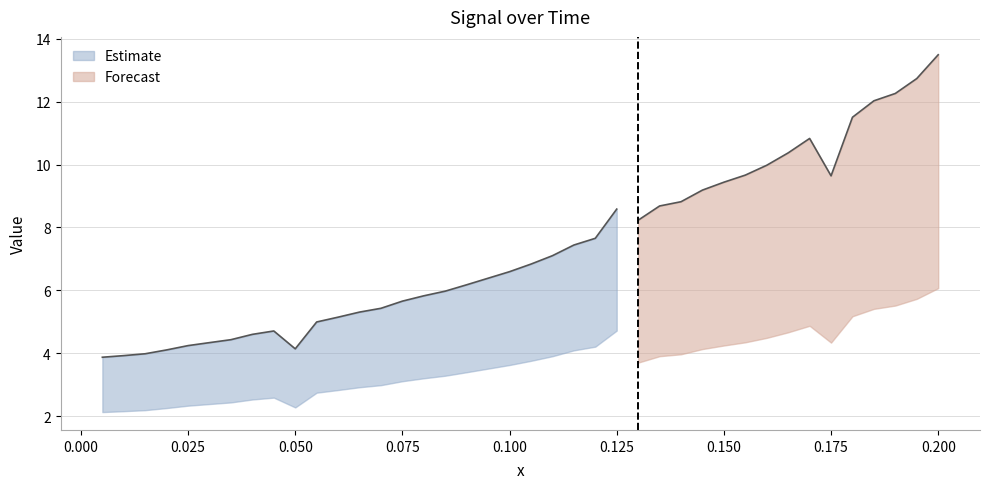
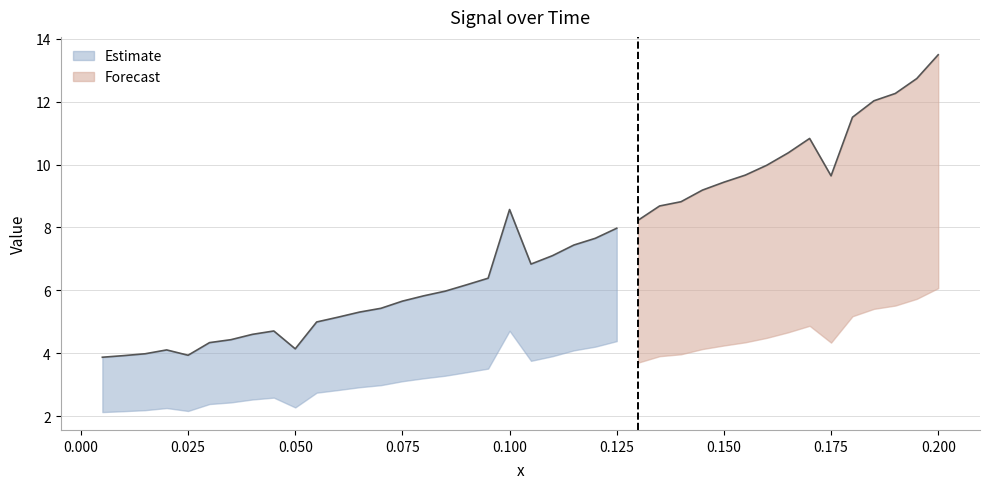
  {
    "Estimate": {
-     "0.025": 4.2,
+     "0.025": 3.9,
      "0.050": 4.1,
      "0.075": 5.7,
-     "0.100": 6.6,
-     "0.125": 8.6
+     "0.100": 8.6,
+     "0.125": 8.0
    },
    "Forecast": {
      "0.150": 9.4,
      "0.175": 9.6,
      "0.200": 13.5
    }
  }
